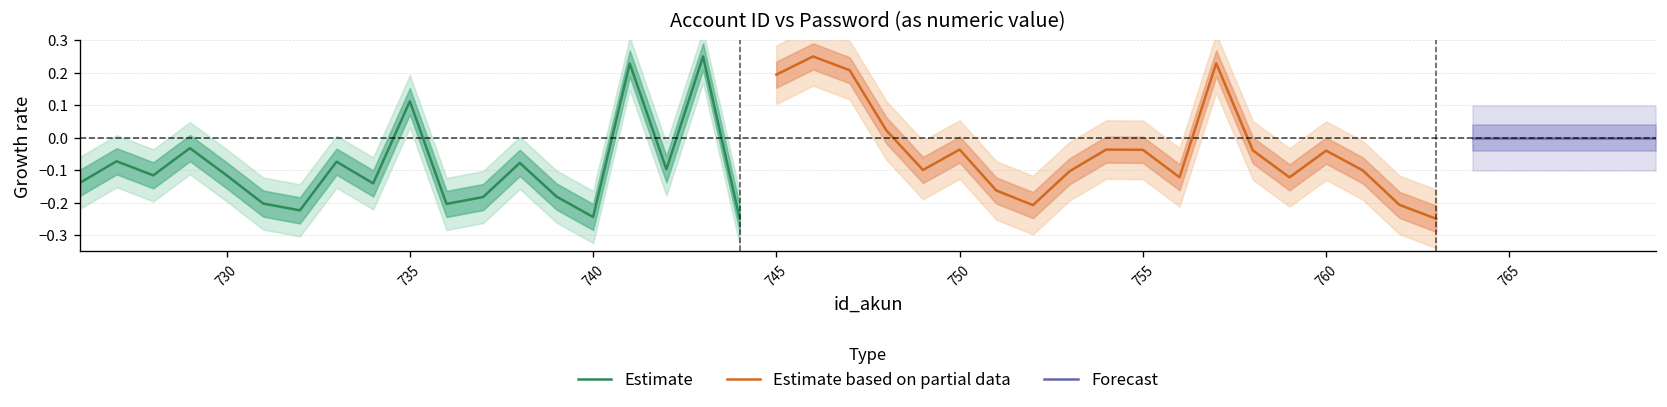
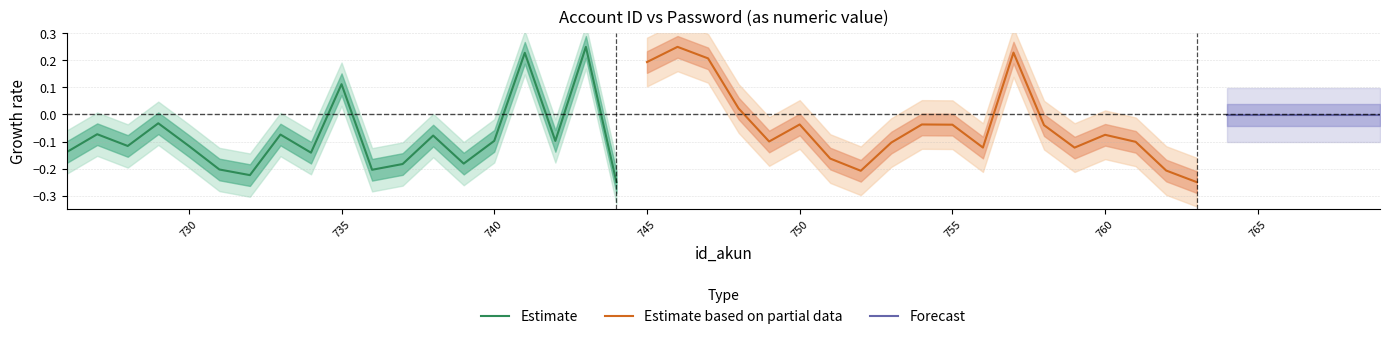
  {
    "Estimate": {
      "730": -0.12,
      "735": 0.11,
-     "740": -0.24
+     "740": -0.10
    },
    "Estimate based on partial data": {
      "745": 0.19,
      "750": -0.04,
      "755": -0.04,
-     "760": -0.04
+     "760": -0.08
    }
  }
